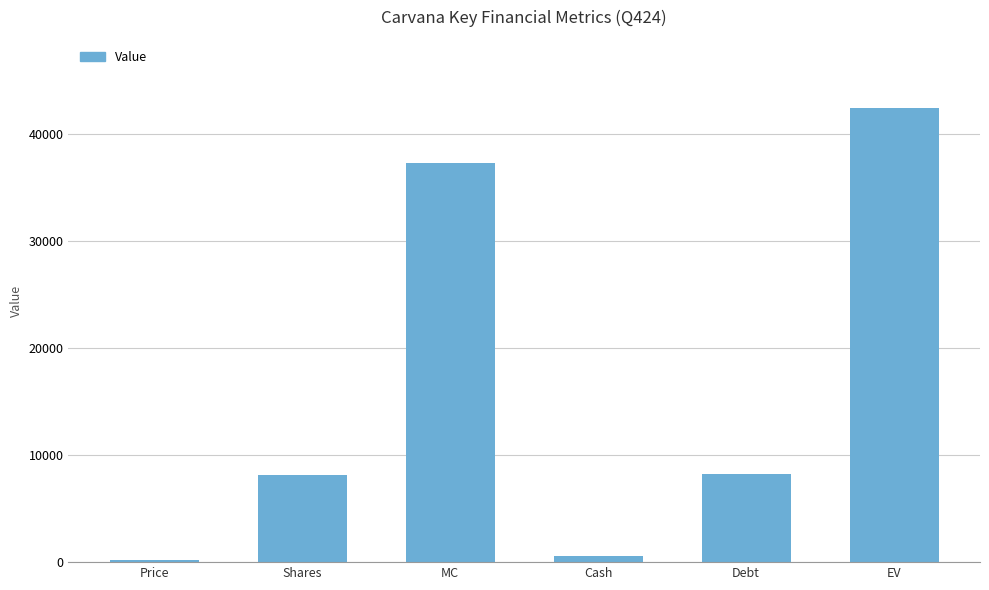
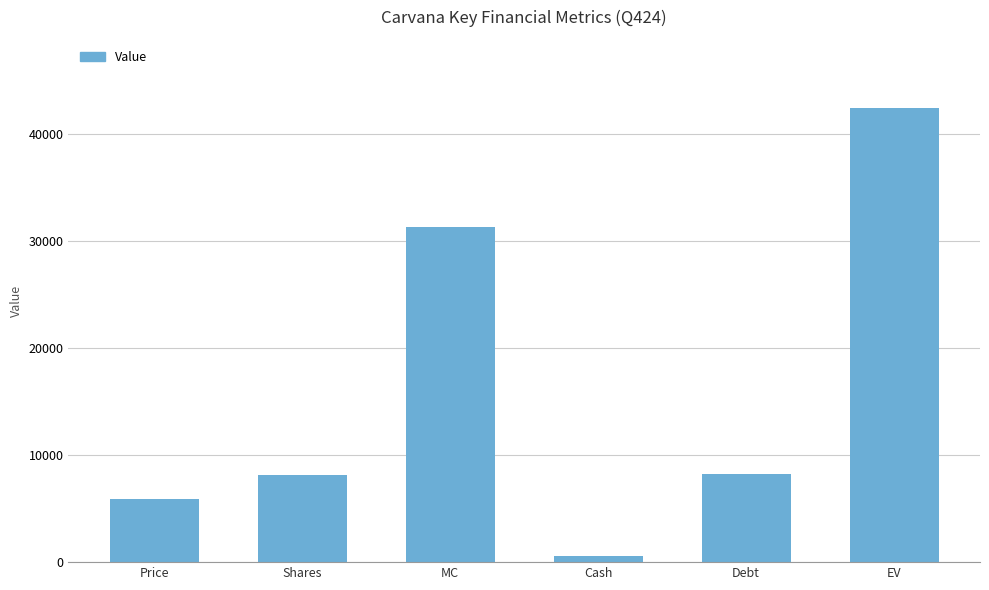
  {
-   "Price": 200,
+   "Price": 5900,
    "Shares": 8200,
-   "MC": 37300,
+   "MC": 31300,
    "Cash": 600,
    "Debt": 8300,
    "EV": 42400
  }
